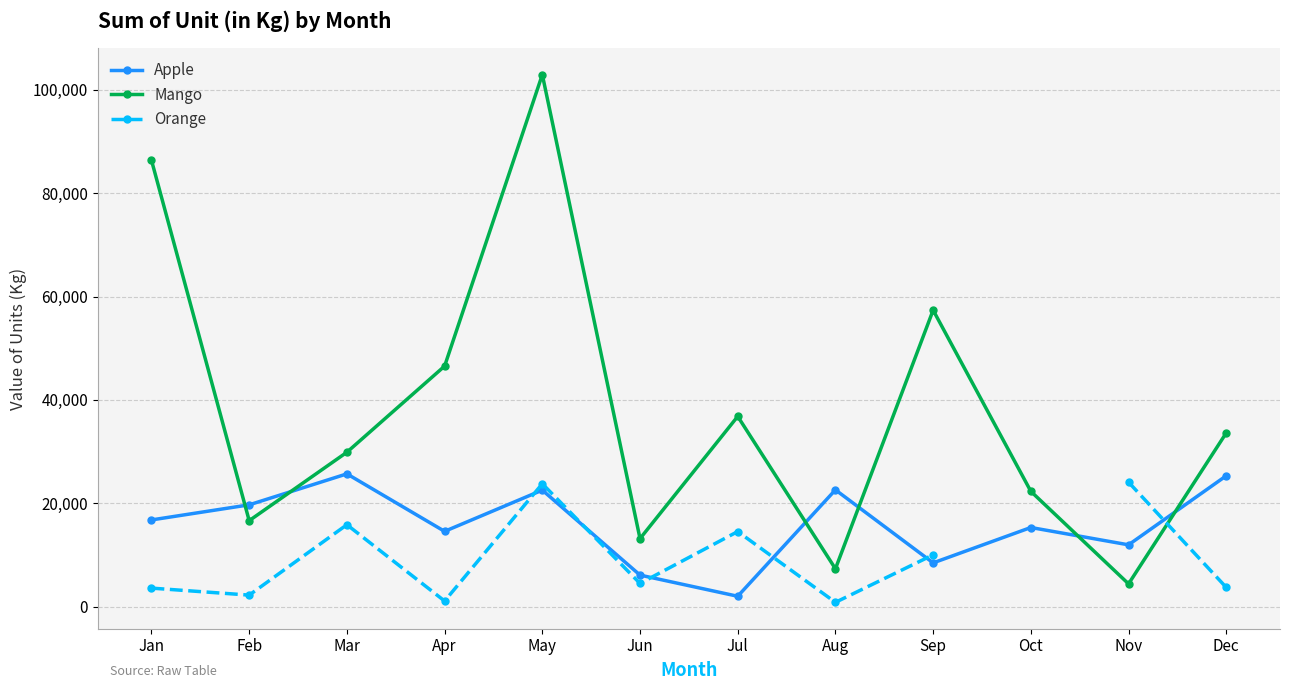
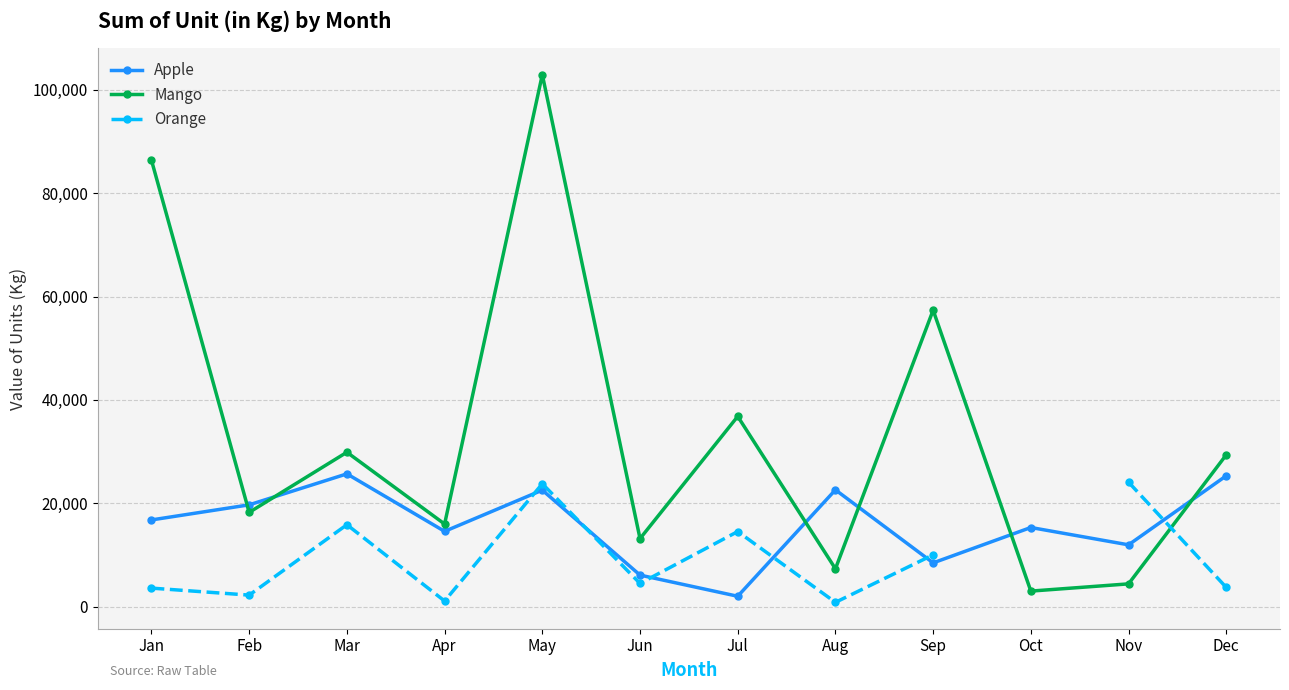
  {
    "Mango": {
      "Jan": "86,000",
-     "Feb": "17,000",
+     "Feb": "18,000",
      "Mar": "30,000",
-     "Apr": "47,000",
+     "Apr": "16,000",
      "May": "103,000",
      "Jun": "13,000",
      "Jul": "37,000",
      "Aug": "7,000",
      "Sep": "57,000",
-     "Oct": "22,000",
+     "Oct": "3,000",
      "Nov": "4,000",
-     "Dec": "34,000"
+     "Dec": "29,000"
    }
  }
